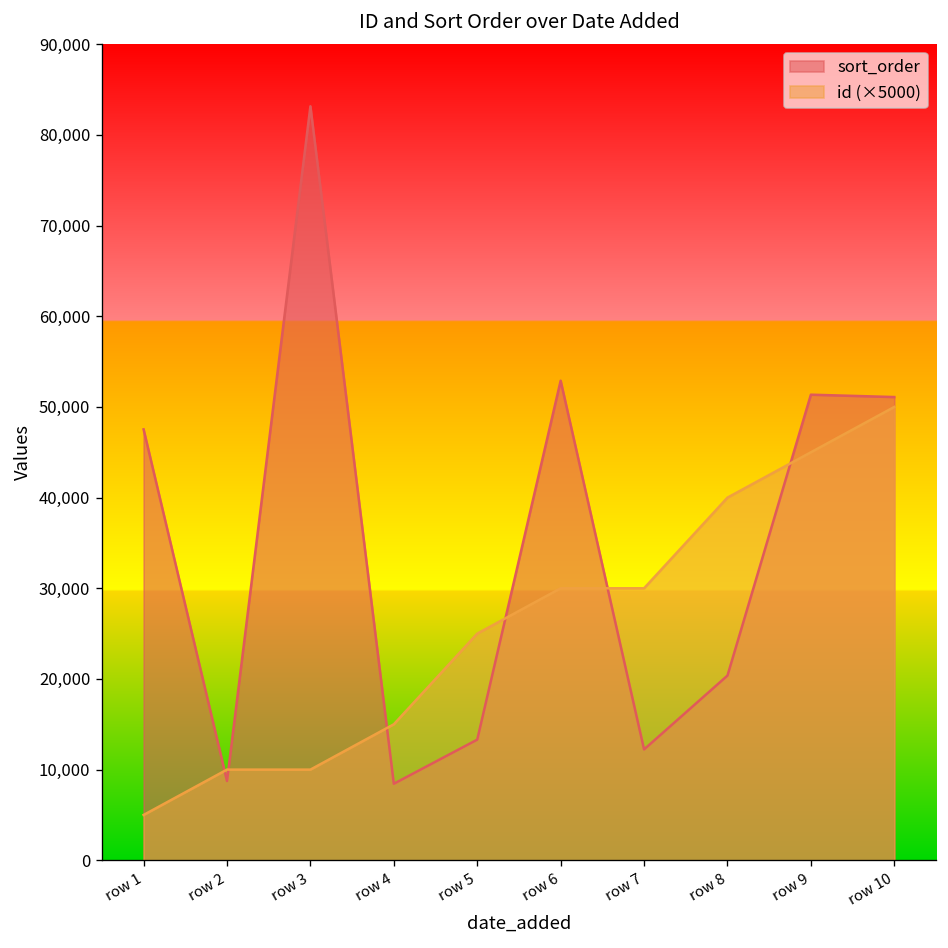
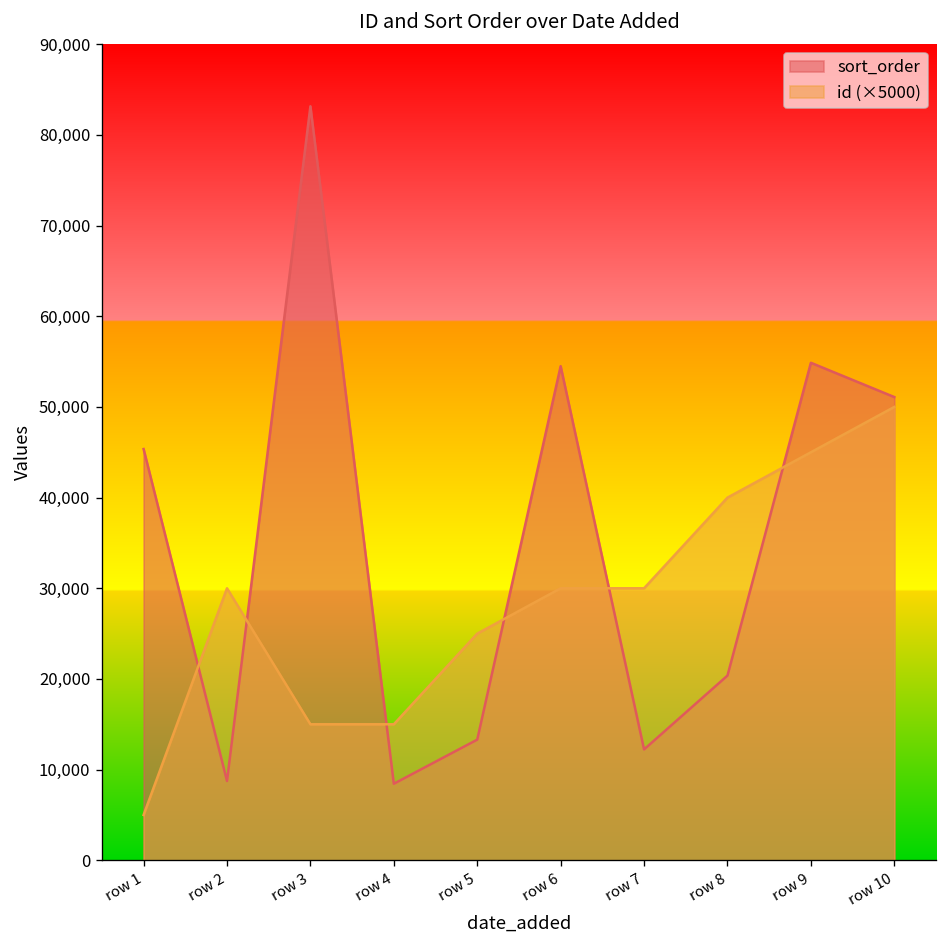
  {
    "sort_order": {
-     "row 1": "48,000",
+     "row 1": "45,000",
      "row 2": "9,000",
      "row 3": "83,000",
      "row 4": "8,000",
      "row 5": "13,000",
-     "row 6": "53,000",
+     "row 6": "54,000",
      "row 7": "12,000",
      "row 8": "20,000",
-     "row 9": "51,000",
+     "row 9": "55,000",
      "row 10": "51,000"
    },
    "id (×5000)": {
      "row 1": "5,000",
-     "row 2": "10,000",
-     "row 3": "10,000",
+     "row 2": "30,000",
+     "row 3": "15,000",
      "row 4": "15,000",
      "row 5": "25,000",
      "row 6": "30,000",
      "row 7": "30,000",
      "row 8": "40,000",
      "row 9": "45,000",
      "row 10": "50,000"
    }
  }
